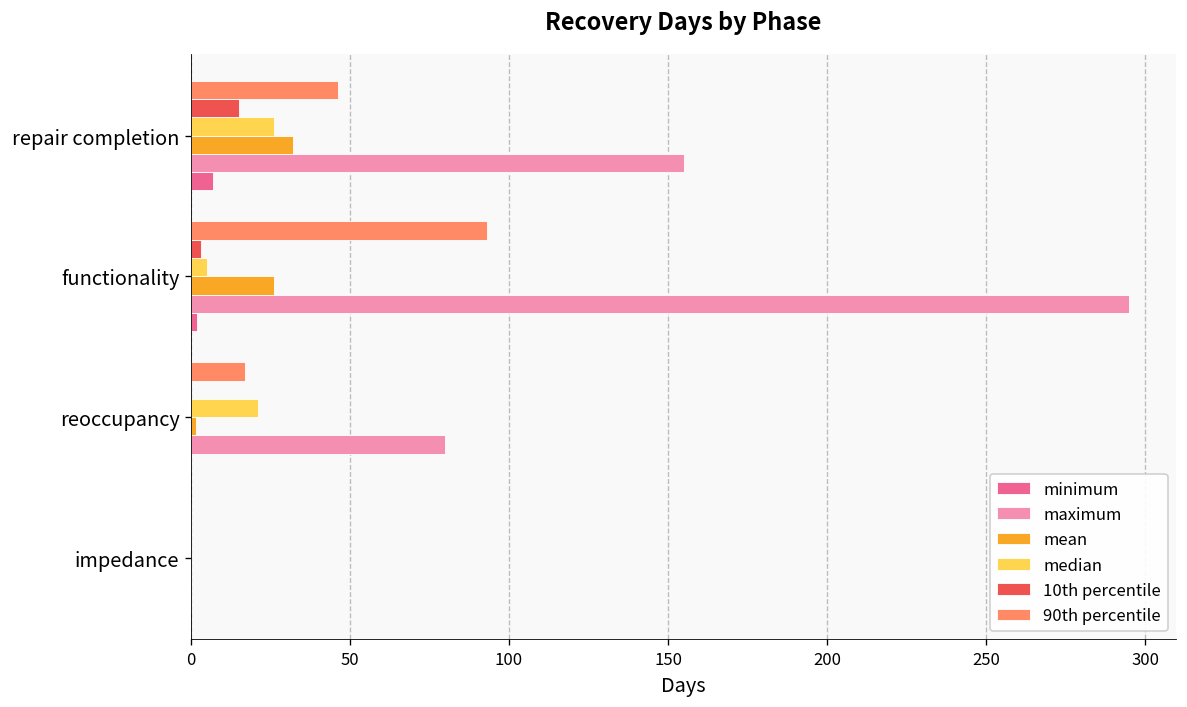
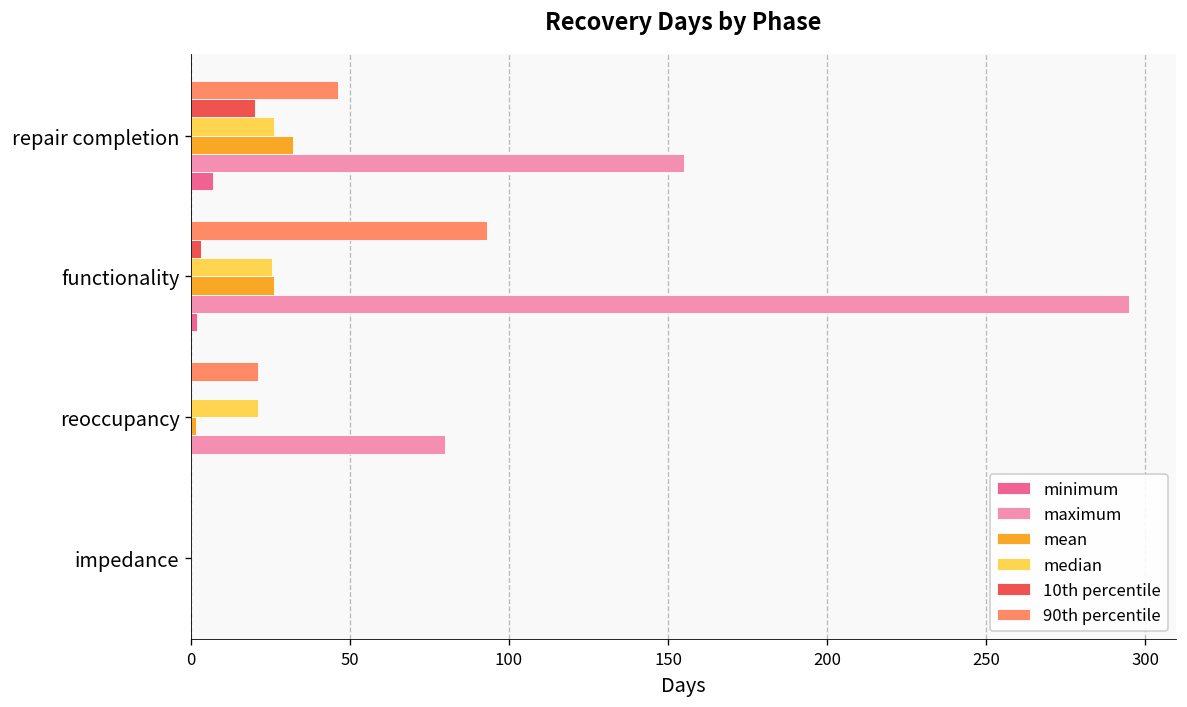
  {
    "mean": {
      "repair completion": 32,
      "functionality": 26,
      "reoccupancy": 2,
      "impedance": 0
    },
    "median": {
      "repair completion": 26,
-     "functionality": 5,
+     "functionality": 25,
      "reoccupancy": 21,
      "impedance": 0
    },
    "10th percentile": {
-     "repair completion": 15,
+     "repair completion": 20,
      "functionality": 3,
      "reoccupancy": 0,
      "impedance": 0
    },
    "90th percentile": {
      "repair completion": 46,
      "functionality": 93,
-     "reoccupancy": 17,
+     "reoccupancy": 21,
      "impedance": 0
    }
  }
